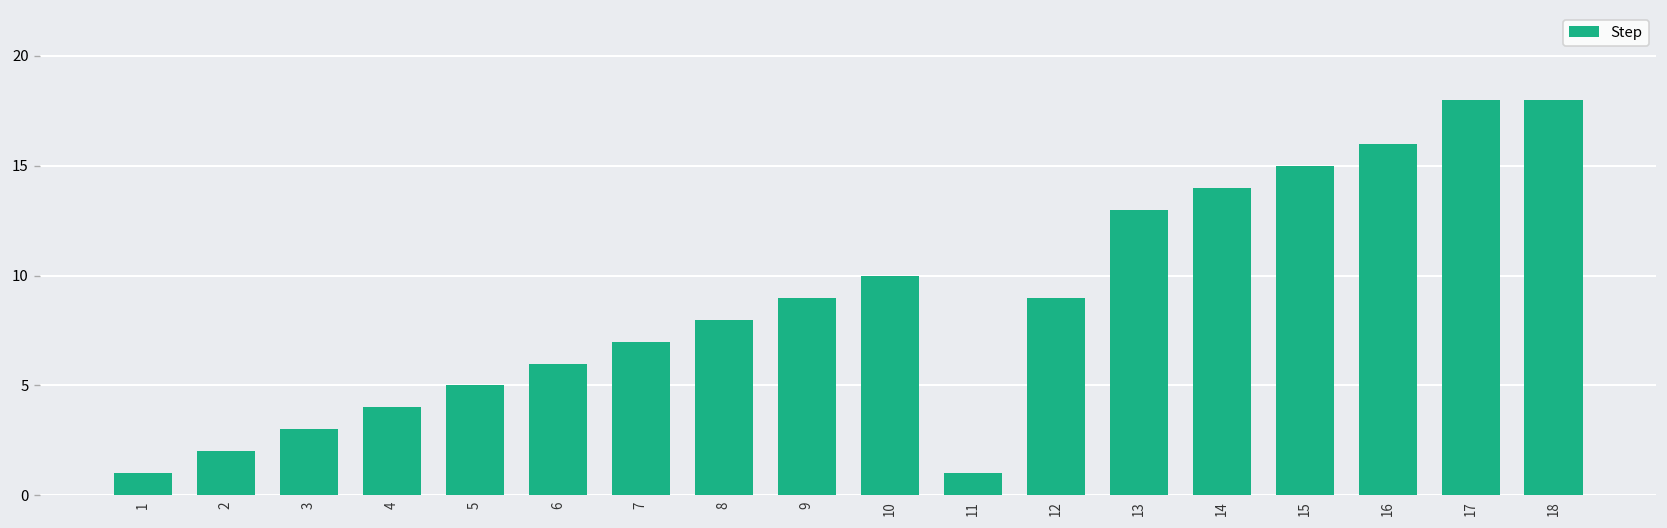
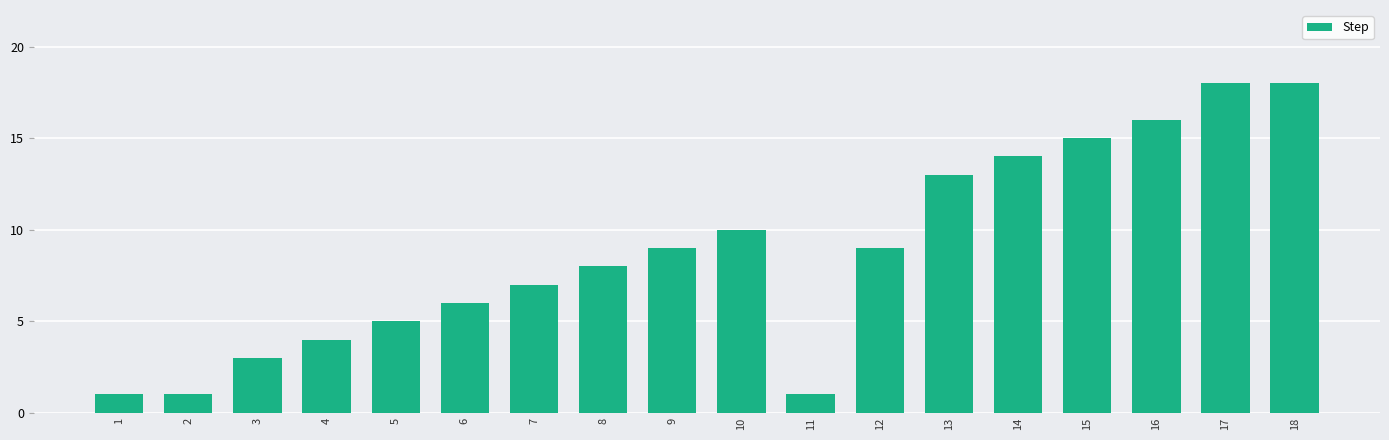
  {
    "1": 1,
-   "2": 2,
+   "2": 1,
    "3": 3,
    "4": 4,
    "5": 5,
    "6": 6,
    "7": 7,
    "8": 8,
    "9": 9,
    "10": 10,
    "11": 1,
    "12": 9,
    "13": 13,
    "14": 14,
    "15": 15,
    "16": 16,
    "17": 18,
    "18": 18
  }
